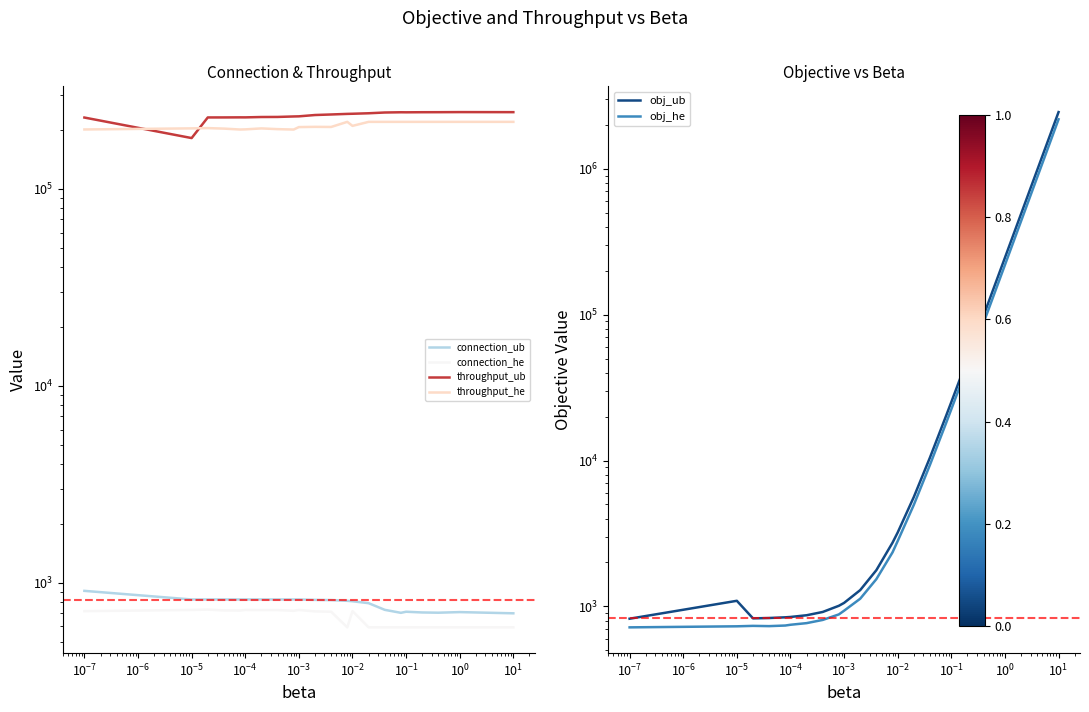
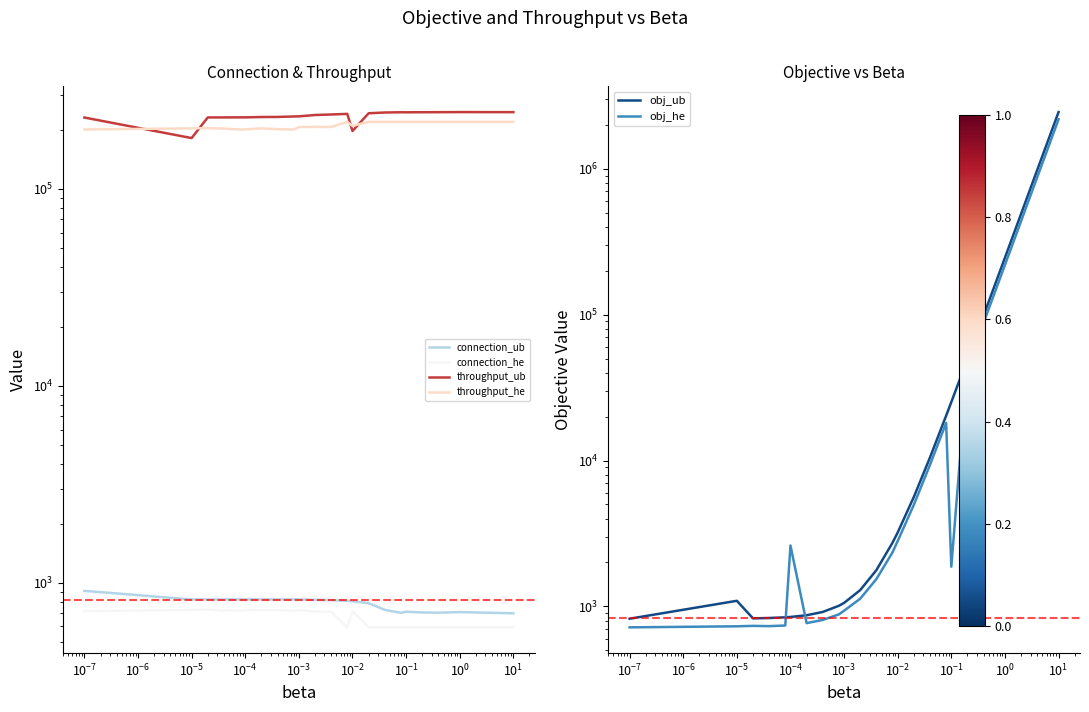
  {
    "Connection & Throughput": {
      "connection_ub": {
        "10^-7": 900,
        "10^-5": 820,
        "10^-4": 820,
        "10^-3": 820,
        "10^-2": 810,
        "10^-1": 710,
        "10^0": 710,
        "10^1": 700
      },
      "throughput_ub": {
        "10^-7": 230000,
        "10^-5": 180000,
        "10^-4": 230000,
        "10^-3": 230000,
-       "10^-2": 240000,
+       "10^-2": 200000,
        "10^-1": 240000,
        "10^0": 250000,
        "10^1": 250000
      }
    },
    "Objective vs Beta": {
      "obj_ub": {
        "10^-7": 800,
        "10^-5": 1100,
        "10^-4": 800,
        "10^-3": 1100,
        "10^-2": 3200,
        "10^-1": 25000,
        "10^0": 250000,
        "10^1": 2500000
      },
      "obj_he": {
        "10^-7": 700,
        "10^-5": 700,
-       "10^-4": 700,
+       "10^-4": 2600,
        "10^-3": 900,
        "10^-2": 2800,
-       "10^-1": 22000,
+       "10^-1": 1900,
        "10^0": 220000,
        "10^1": 2200000
      }
    }
  }
